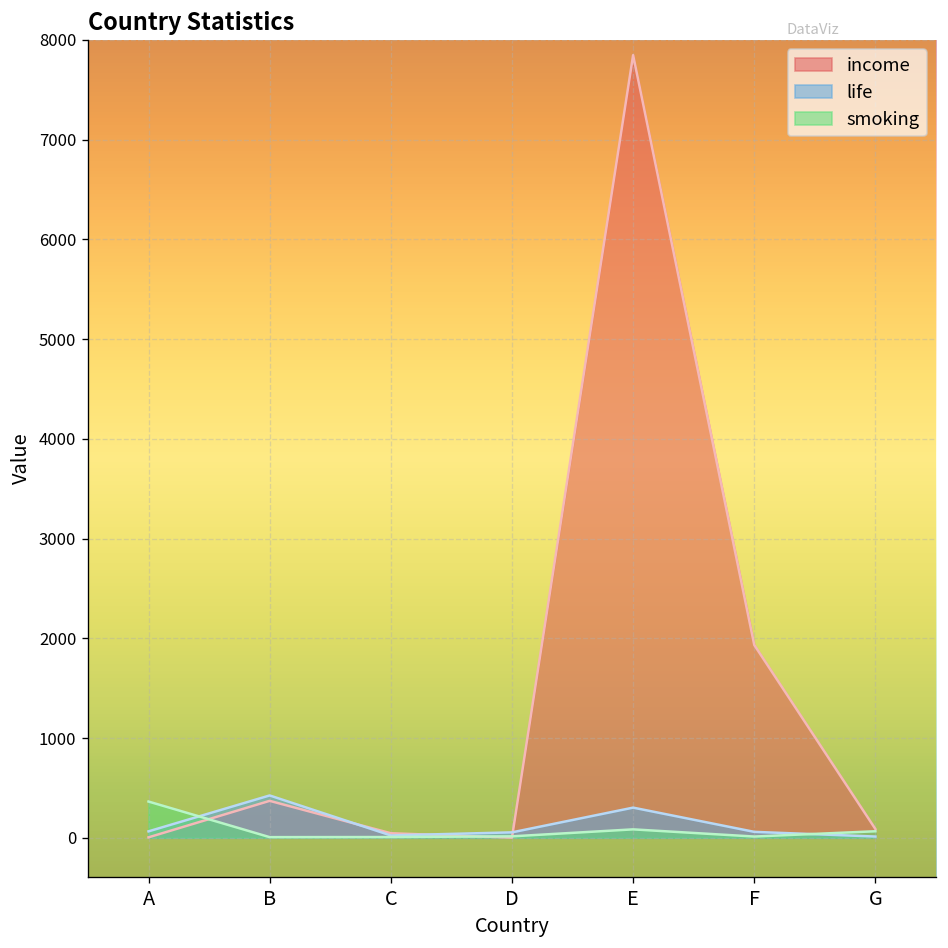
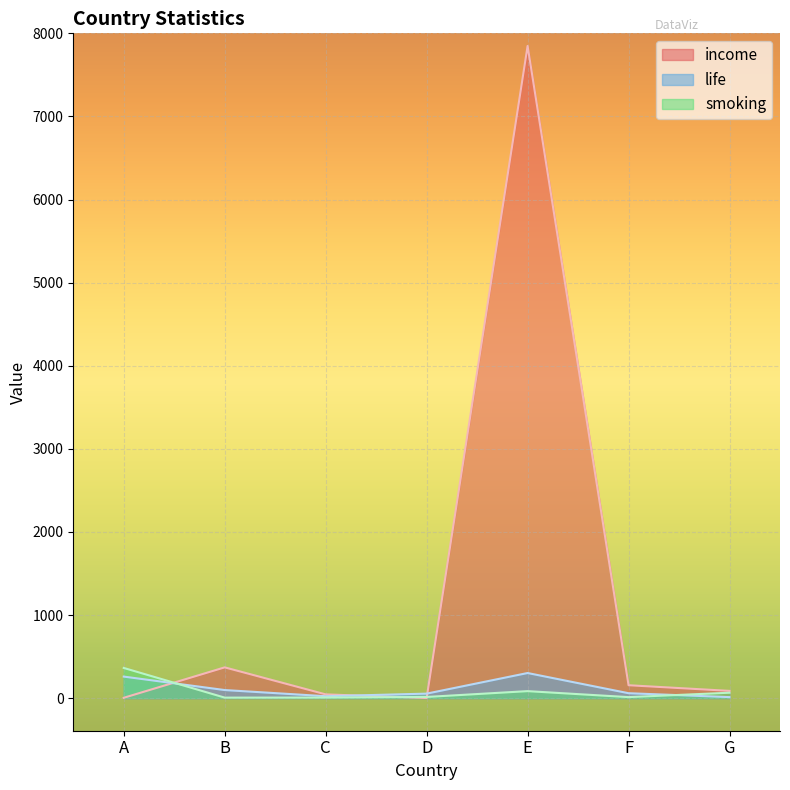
  {
    "income": {
      "A": 0,
      "B": 400,
      "E": 7800,
-     "F": 1900
+     "F": 200
    },
    "life": {
-     "A": 100,
-     "B": 400,
+     "A": 300,
+     "B": 100,
      "D": 100,
      "E": 300,
      "F": 100,
      "G": 0
    },
    "smoking": {
      "A": 400,
      "B": 0,
      "E": 100,
      "F": 0
    }
  }
